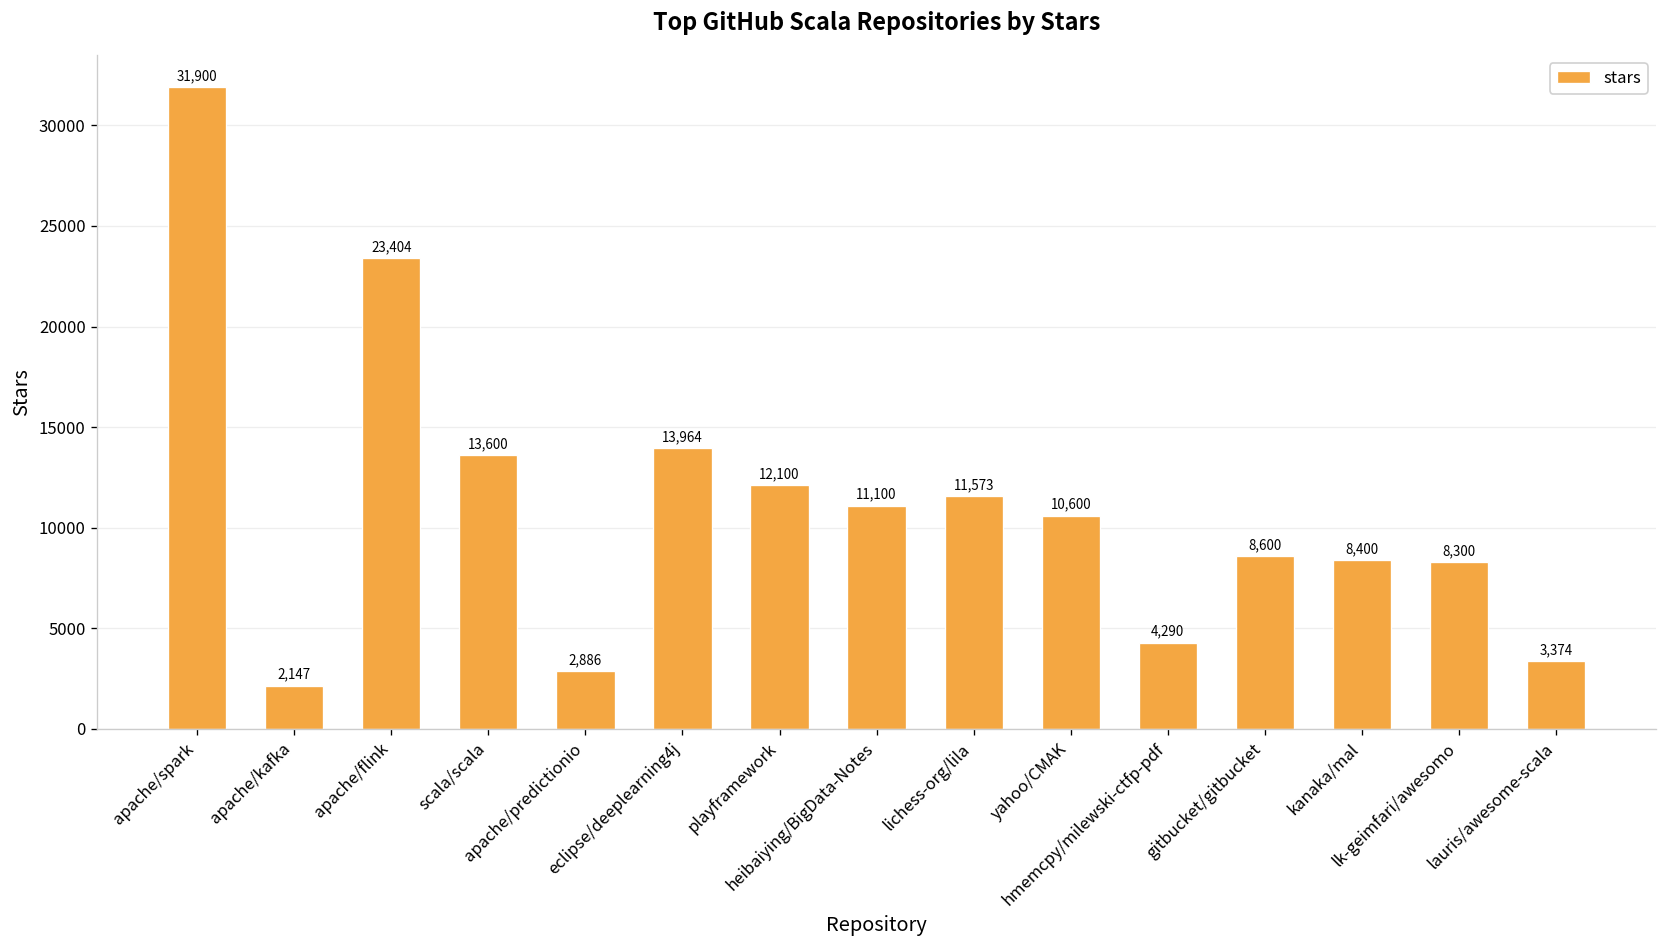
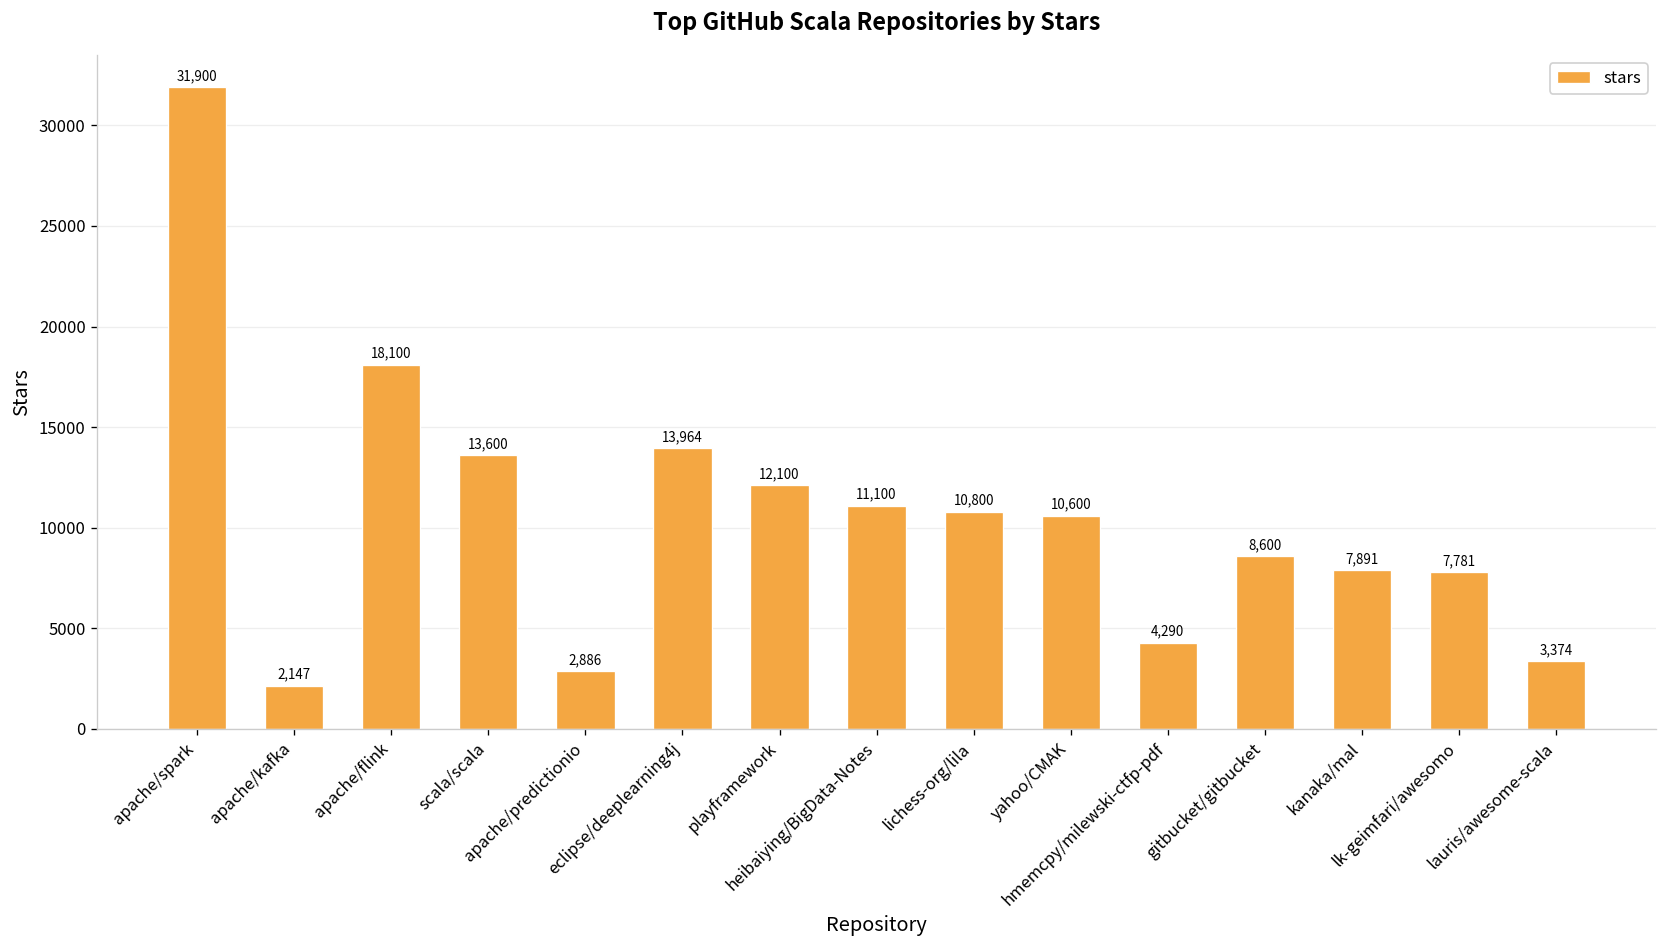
  {
    "apache/spark": "31,900",
    "apache/kafka": "2,147",
-   "apache/flink": "23,404",
+   "apache/flink": "18,100",
    "scala/scala": "13,600",
    "apache/predictionio": "2,886",
    "eclipse/deeplearning4j": "13,964",
    "playframework": "12,100",
    "heibaiying/BigData-Notes": "11,100",
-   "lichess-org/lila": "11,573",
+   "lichess-org/lila": "10,800",
    "yahoo/CMAK": "10,600",
    "hmemcpy/milewski-ctfp-pdf": "4,290",
    "gitbucket/gitbucket": "8,600",
-   "kanaka/mal": "8,400",
-   "lk-geimfari/awesomo": "8,300",
+   "kanaka/mal": "7,891",
+   "lk-geimfari/awesomo": "7,781",
    "lauris/awesome-scala": "3,374"
  }
